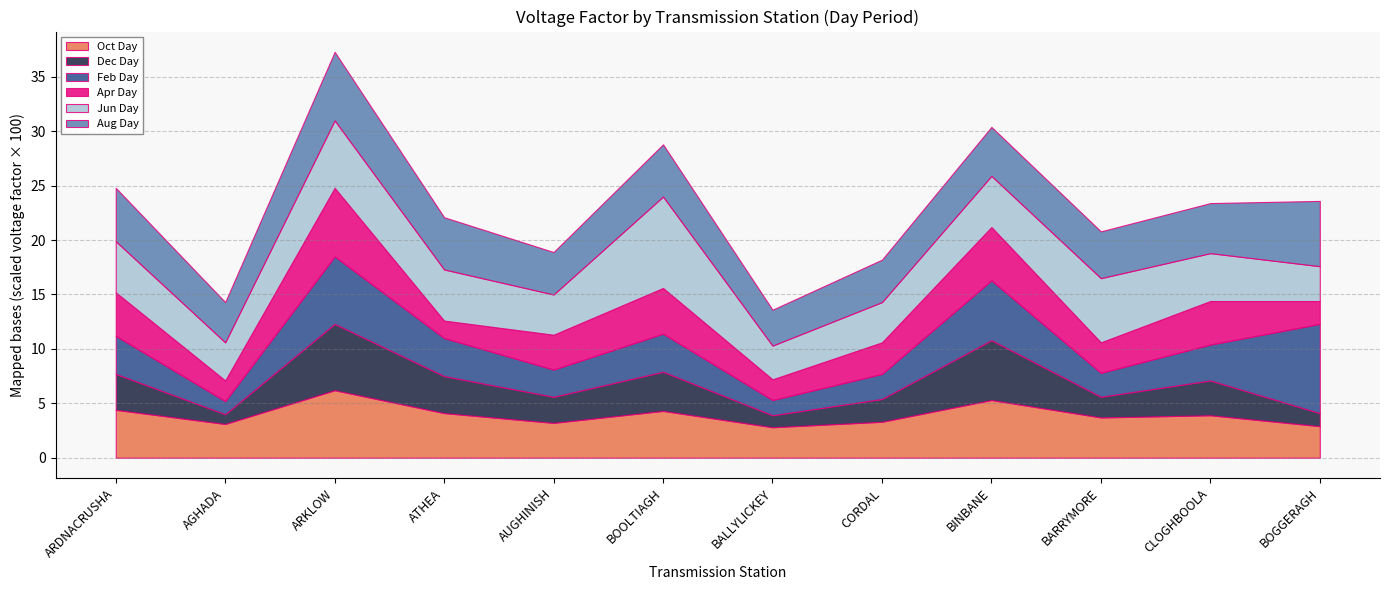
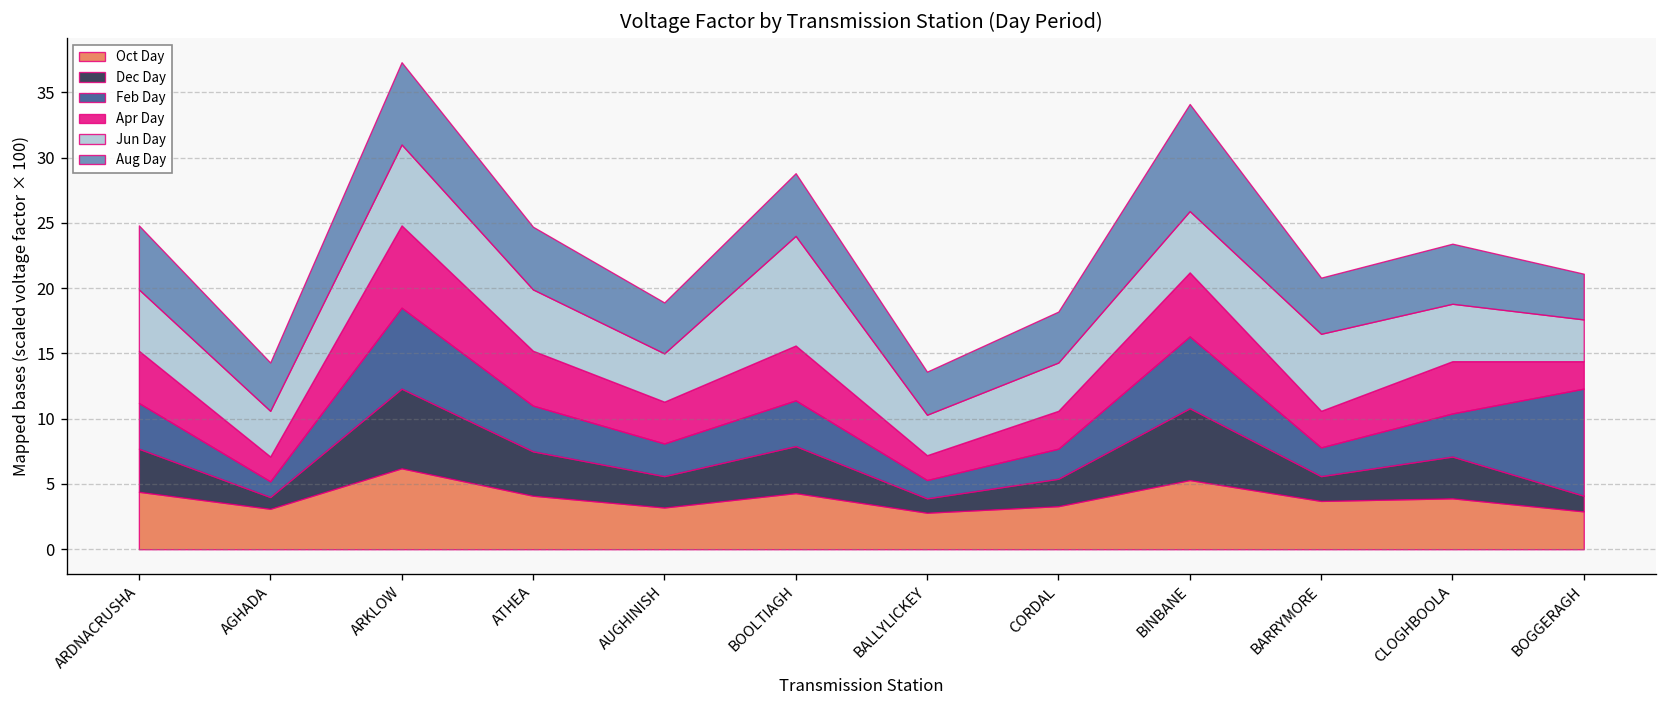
  {
    "Oct Day": {
      "ARDNACRUSHA": 4.4,
      "AGHADA": 3.1,
      "ARKLOW": 6.2,
      "ATHEA": 4.1,
      "AUGHINISH": 3.2,
      "BOOLTIAGH": 4.3,
      "BALLYLICKEY": 2.8,
      "CORDAL": 3.3,
      "BINBANE": 5.3,
      "BARRYMORE": 3.7,
      "CLOGHBOOLA": 3.9,
      "BOGGERAGH": 2.9
    },
    "Dec Day": {
      "ARDNACRUSHA": 3.3,
      "AGHADA": 0.9,
      "ARKLOW": 6.1,
      "ATHEA": 3.4,
      "AUGHINISH": 2.4,
      "BOOLTIAGH": 3.6,
      "BALLYLICKEY": 1.1,
      "CORDAL": 2.1,
      "BINBANE": 5.5,
      "BARRYMORE": 1.9,
      "CLOGHBOOLA": 3.2,
      "BOGGERAGH": 1.2
    },
    "Feb Day": {
      "ARDNACRUSHA": 3.5,
      "AGHADA": 1.2,
      "ARKLOW": 6.2,
      "ATHEA": 3.5,
      "AUGHINISH": 2.5,
      "BOOLTIAGH": 3.5,
      "BALLYLICKEY": 1.4,
      "CORDAL": 2.3,
      "BINBANE": 5.5,
      "BARRYMORE": 2.2,
      "CLOGHBOOLA": 3.3,
      "BOGGERAGH": 8.2
    },
    "Apr Day": {
      "ARDNACRUSHA": 4.0,
      "AGHADA": 1.9,
      "ARKLOW": 6.3,
-     "ATHEA": 1.6,
+     "ATHEA": 4.2,
      "AUGHINISH": 3.2,
      "BOOLTIAGH": 4.2,
      "BALLYLICKEY": 1.9,
      "CORDAL": 2.9,
      "BINBANE": 4.9,
      "BARRYMORE": 2.8,
      "CLOGHBOOLA": 4.0,
      "BOGGERAGH": 2.1
    },
    "Jun Day": {
      "ARDNACRUSHA": 4.7,
      "AGHADA": 3.5,
      "ARKLOW": 6.2,
      "ATHEA": 4.7,
      "AUGHINISH": 3.7,
      "BOOLTIAGH": 8.4,
      "BALLYLICKEY": 3.1,
      "CORDAL": 3.7,
      "BINBANE": 4.7,
      "BARRYMORE": 5.9,
      "CLOGHBOOLA": 4.4,
      "BOGGERAGH": 3.2
    },
    "Aug Day": {
      "ARDNACRUSHA": 4.9,
      "AGHADA": 3.7,
      "ARKLOW": 6.3,
      "ATHEA": 4.8,
      "AUGHINISH": 3.9,
      "BOOLTIAGH": 4.8,
      "BALLYLICKEY": 3.3,
      "CORDAL": 3.9,
-     "BINBANE": 4.5,
+     "BINBANE": 8.2,
      "BARRYMORE": 4.3,
      "CLOGHBOOLA": 4.6,
-     "BOGGERAGH": 6.0
+     "BOGGERAGH": 3.5
    }
  }
